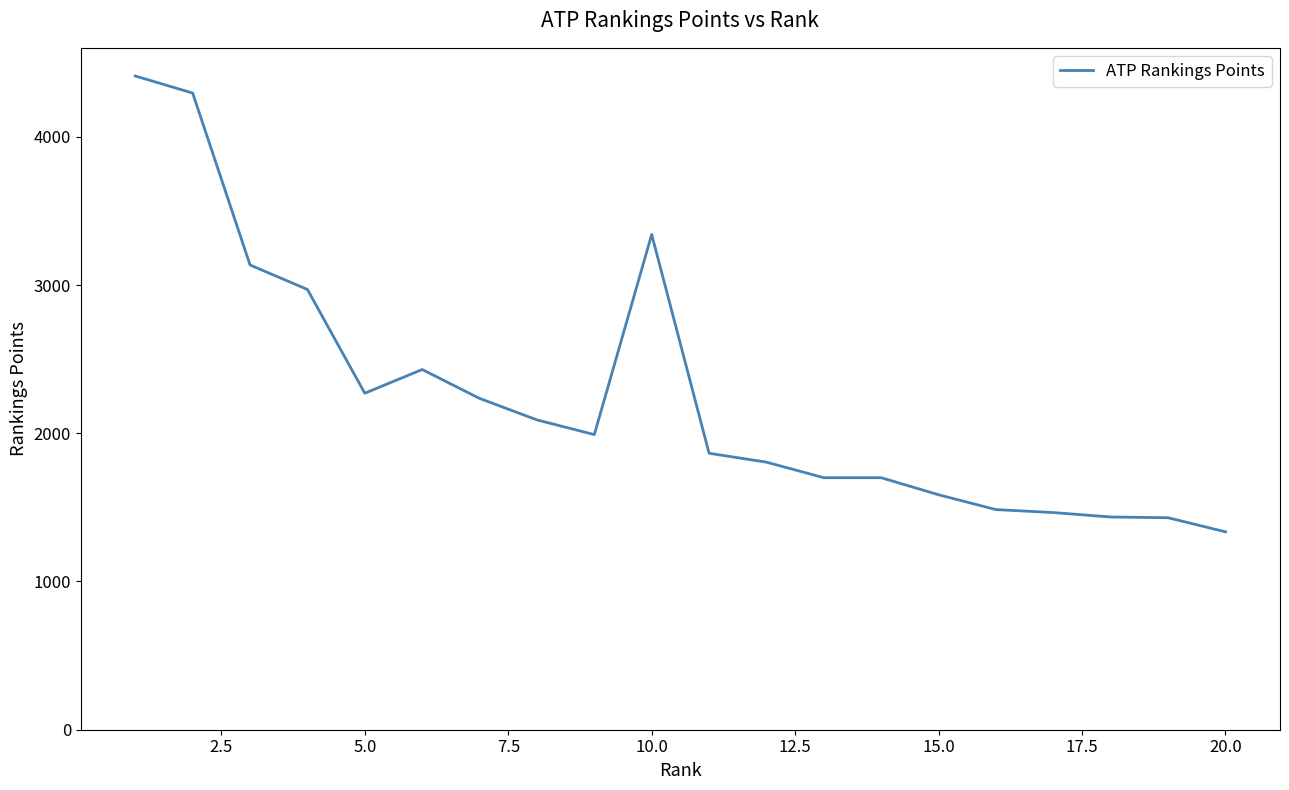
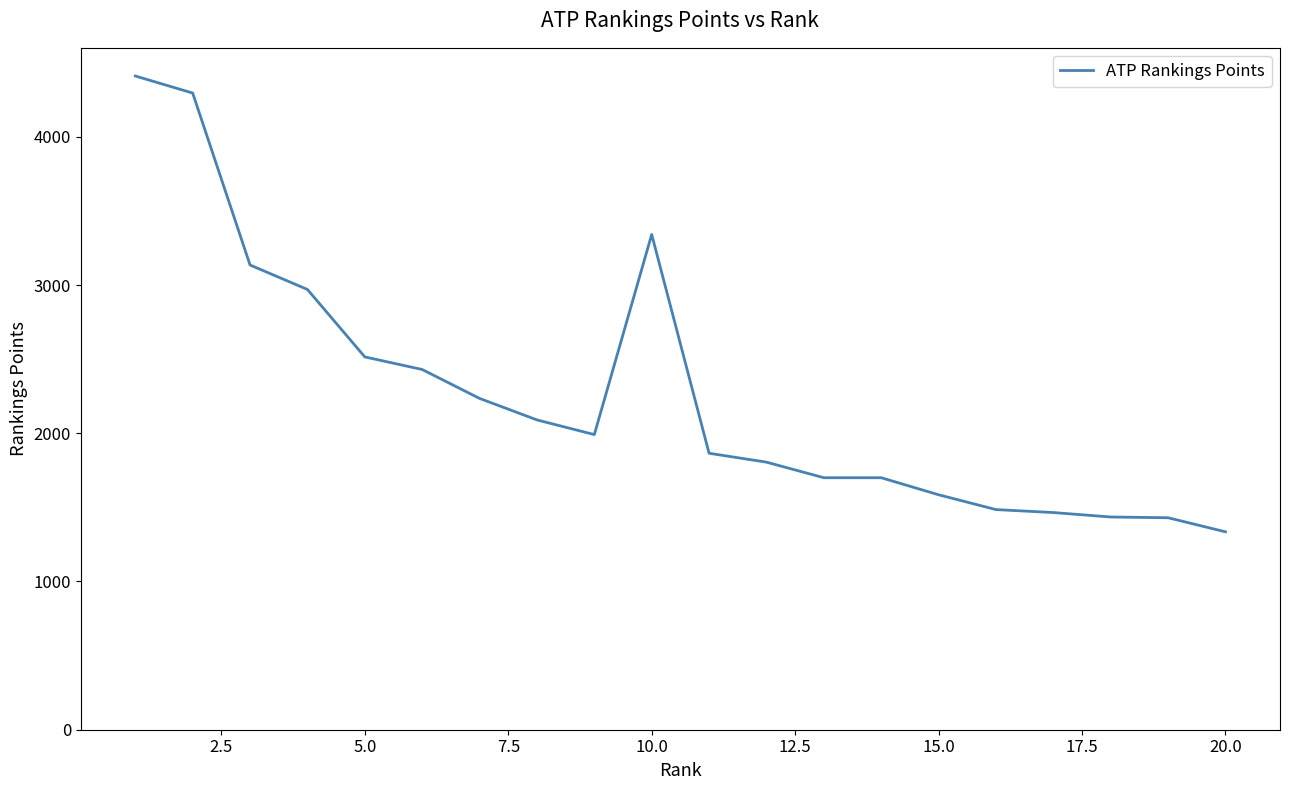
  {
-   "5.0": 2270,
+   "5.0": 2520,
    "10.0": 3340,
    "15.0": 1590,
    "20.0": 1340
  }
